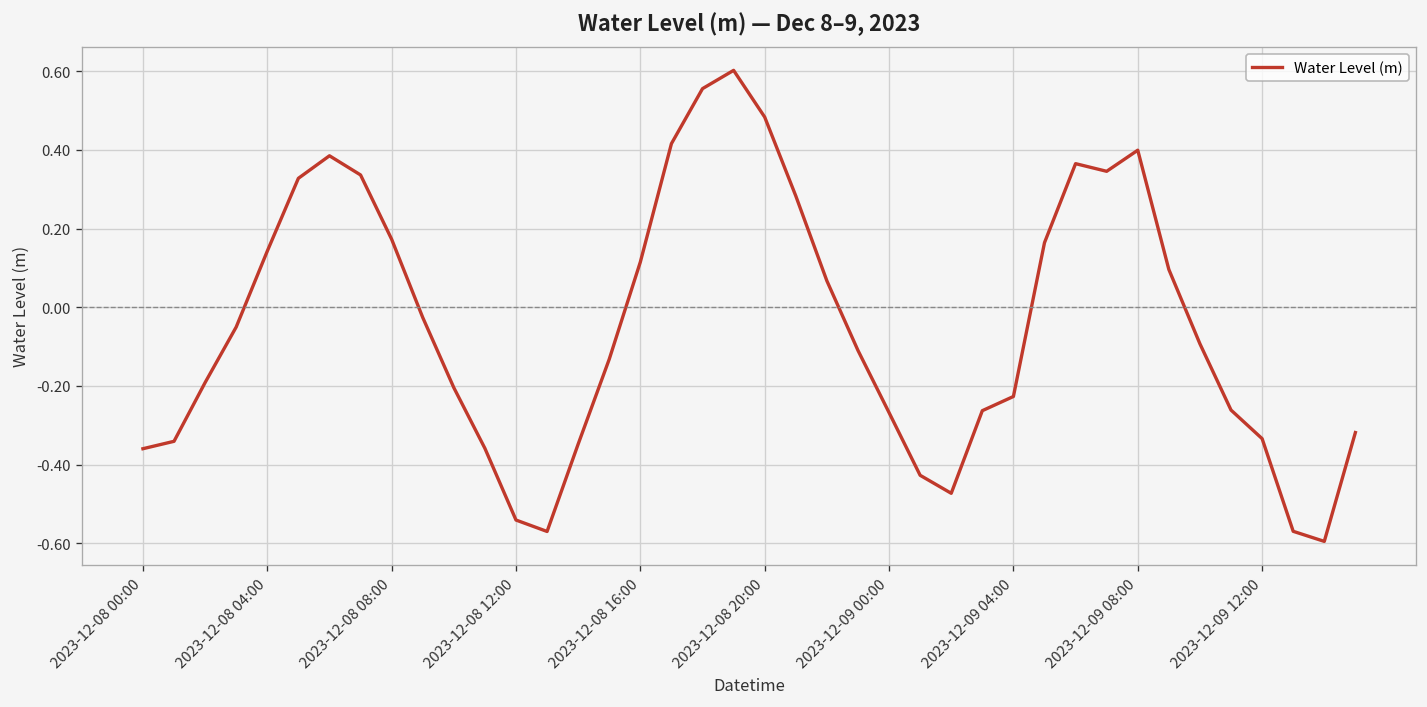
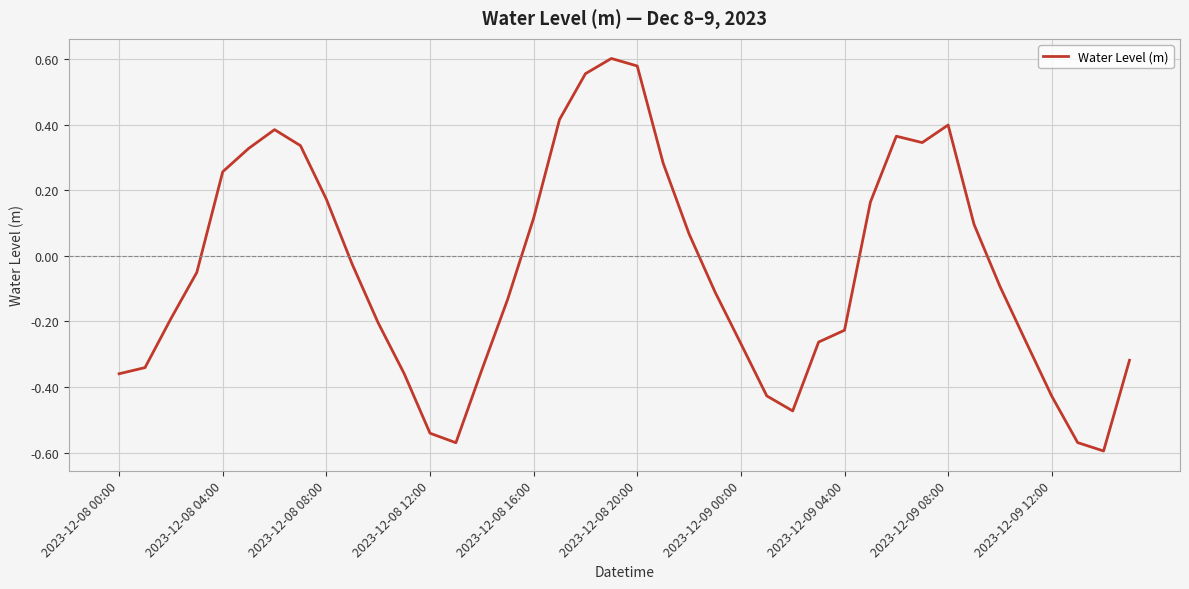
  {
    "2023-12-08 00:00": -0.36,
-   "2023-12-08 04:00": 0.14,
+   "2023-12-08 04:00": 0.26,
    "2023-12-08 08:00": 0.17,
    "2023-12-08 12:00": -0.54,
    "2023-12-08 16:00": 0.12,
-   "2023-12-08 20:00": 0.48,
+   "2023-12-08 20:00": 0.58,
    "2023-12-09 00:00": -0.27,
    "2023-12-09 04:00": -0.23,
    "2023-12-09 08:00": 0.40,
-   "2023-12-09 12:00": -0.33
+   "2023-12-09 12:00": -0.43
  }
